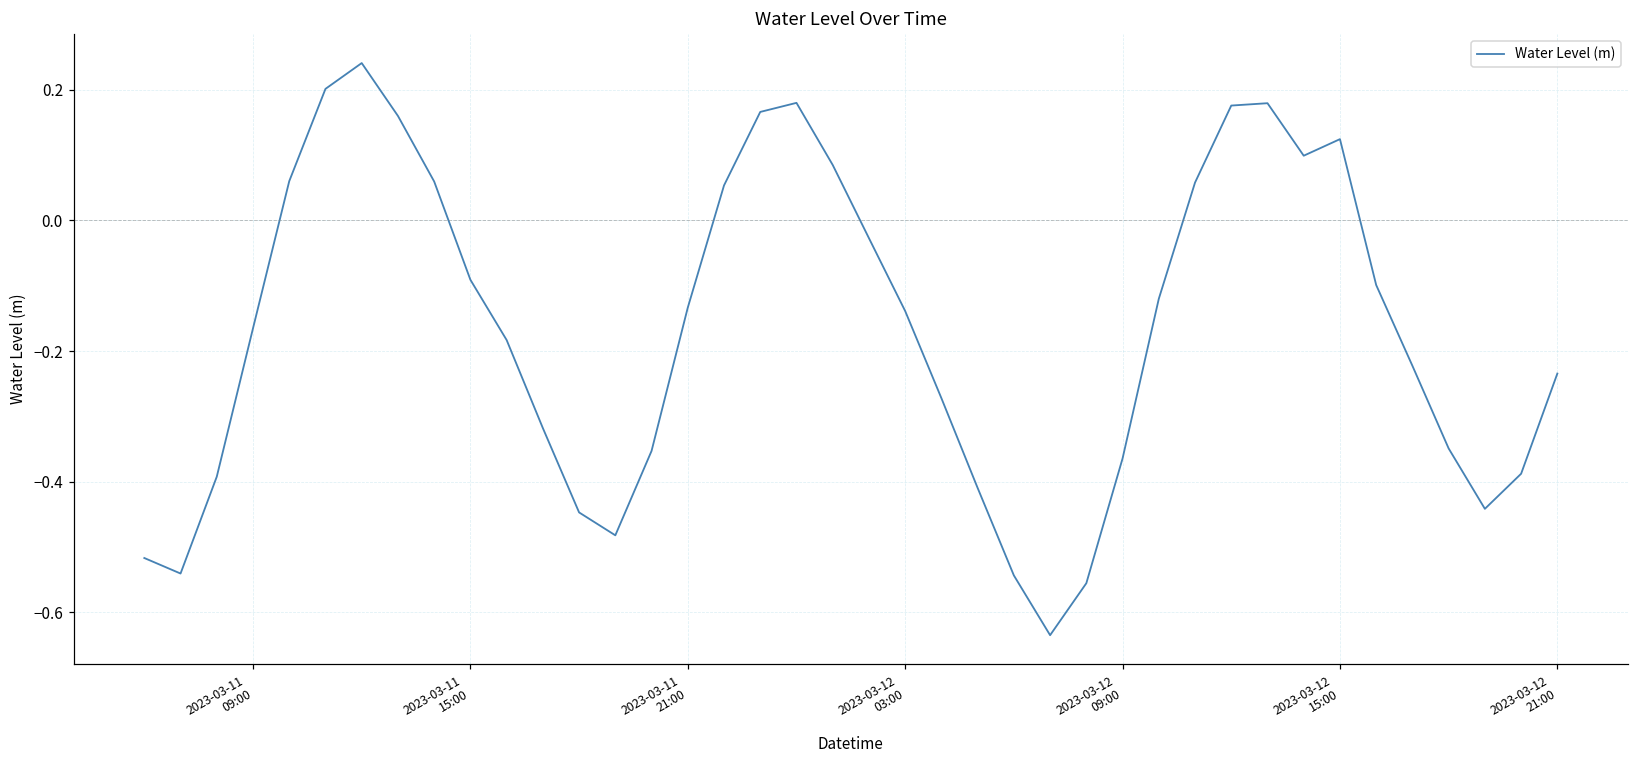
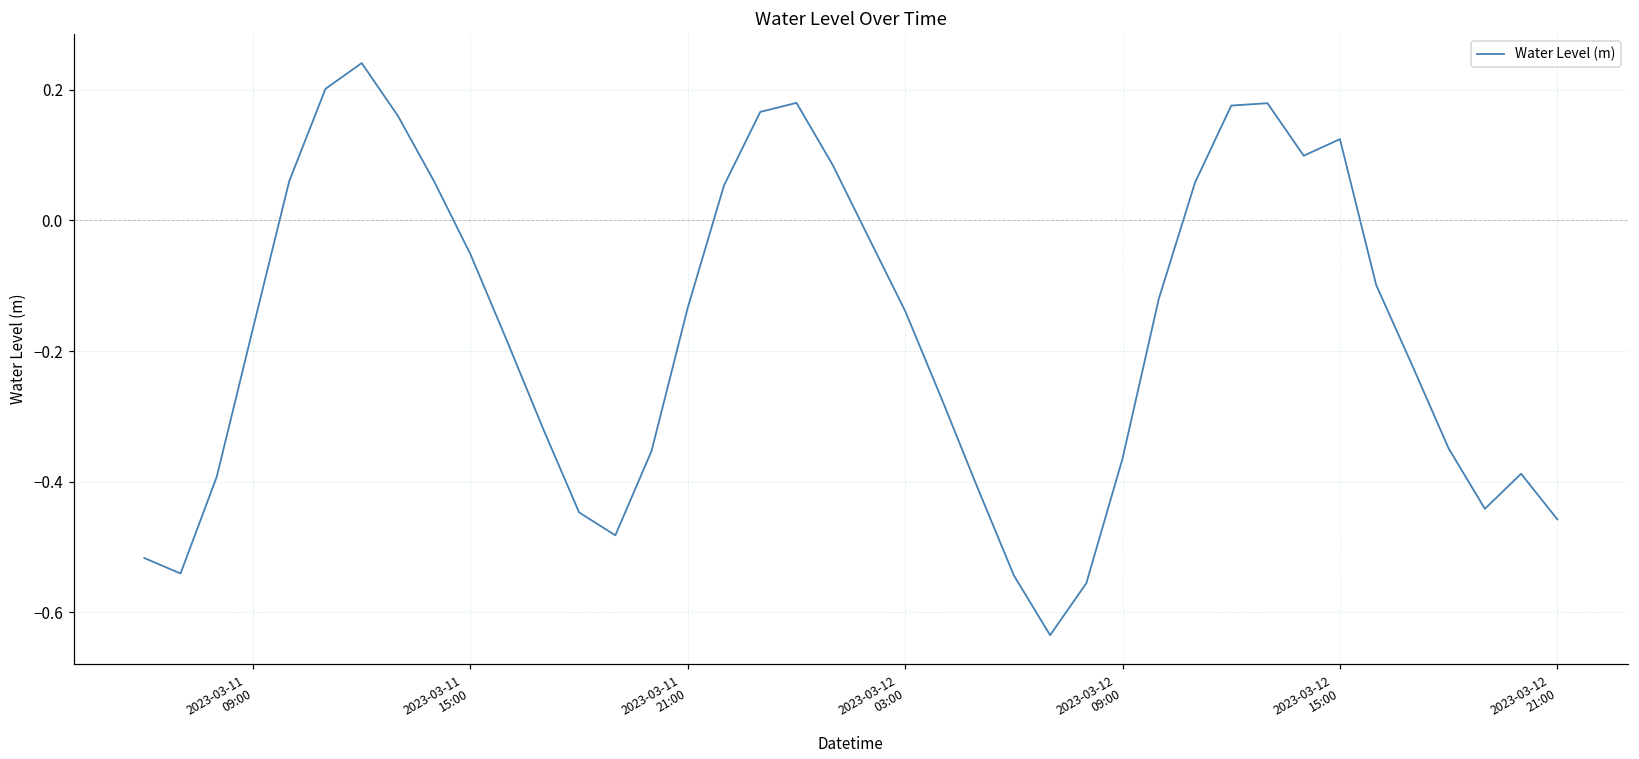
  {
    "2023-03-11 09:00": -0.17,
-   "2023-03-11 15:00": -0.09,
+   "2023-03-11 15:00": -0.05,
    "2023-03-11 21:00": -0.13,
    "2023-03-12 03:00": -0.14,
    "2023-03-12 09:00": -0.36,
    "2023-03-12 15:00": 0.12,
-   "2023-03-12 21:00": -0.23
+   "2023-03-12 21:00": -0.46
  }
